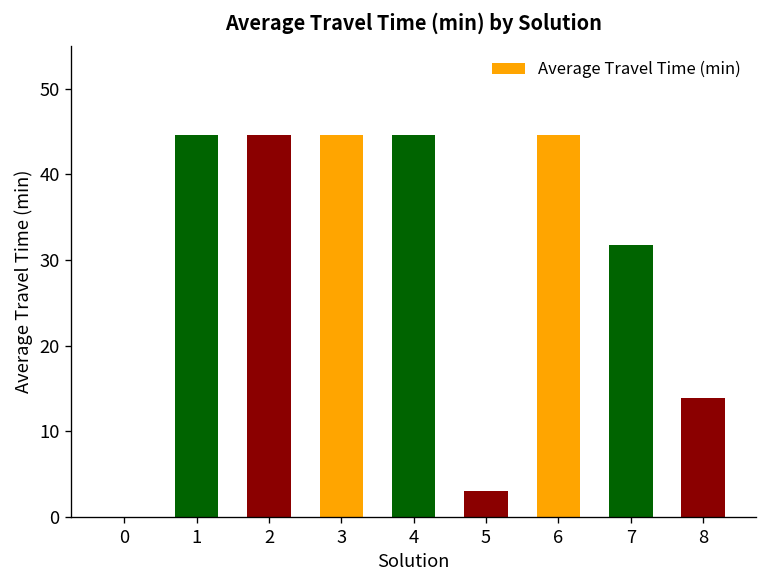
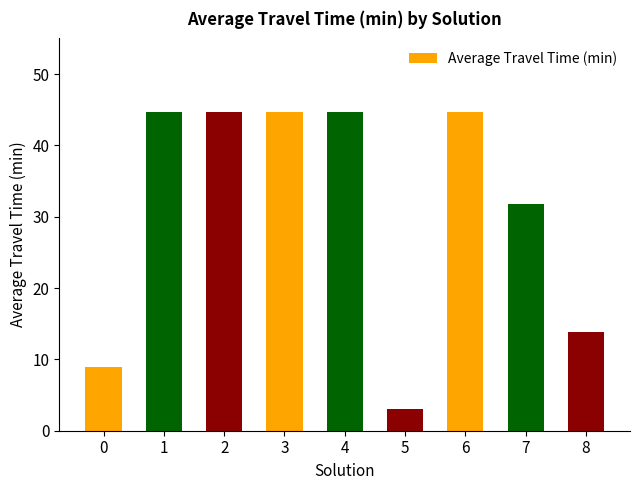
  {
-   "0": 0,
+   "0": 9,
    "1": 45,
    "2": 45,
    "3": 45,
    "4": 45,
    "5": 3,
    "6": 45,
    "7": 32,
    "8": 14
  }
